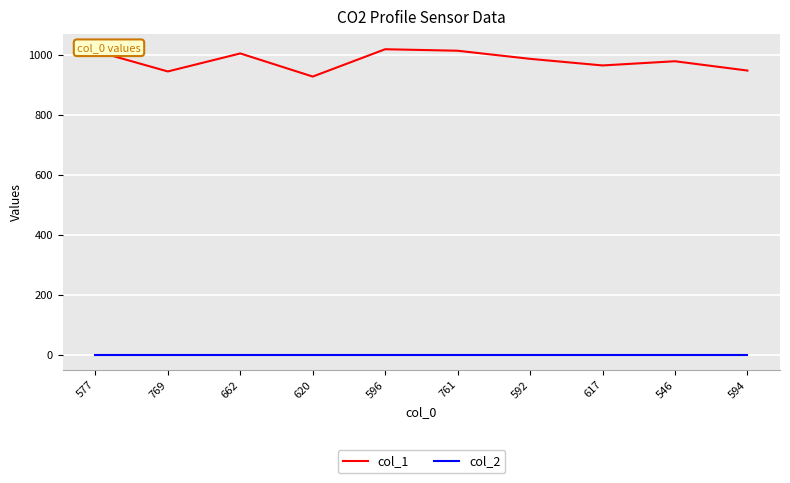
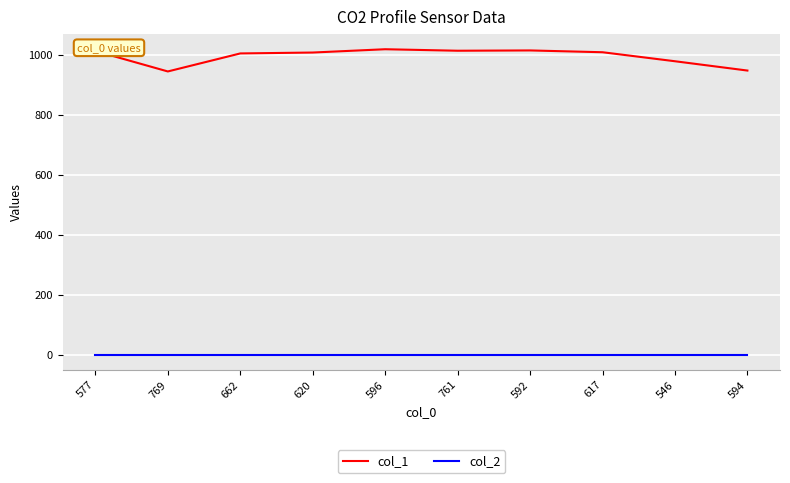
  {
    "col_1": {
      "769": 940,
      "662": 1000,
-     "620": 930,
+     "620": 1010,
      "596": 1020,
      "761": 1010,
-     "592": 990,
-     "617": 960,
+     "592": 1010,
+     "617": 1010,
      "546": 980,
      "594": 950
    },
    "col_2": {
      "577": 0,
      "769": 0,
      "662": 0,
      "620": 0,
      "596": 0,
      "761": 0,
      "592": 0,
      "617": 0,
      "546": 0,
      "594": 0
    }
  }
